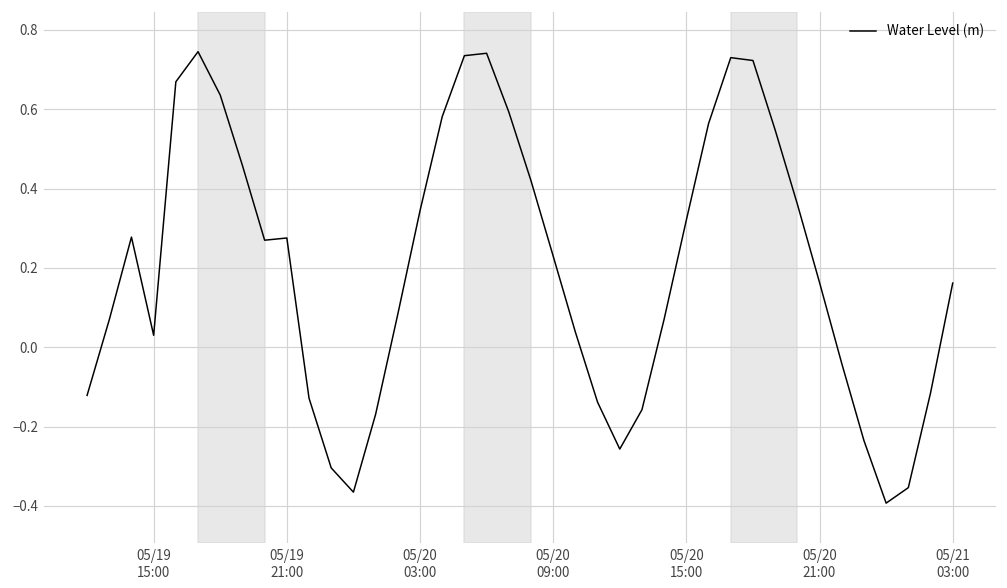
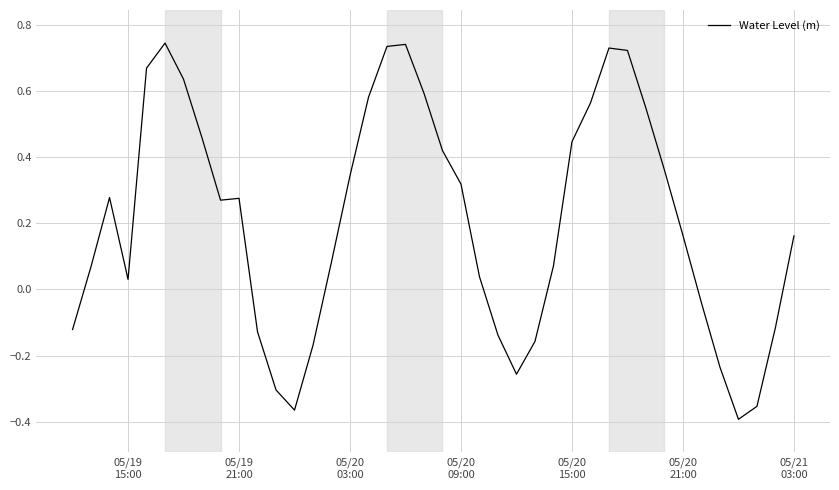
  {
    "05/19 15:00": 0.03,
    "05/19 21:00": 0.28,
    "05/20 03:00": 0.34,
-   "05/20 09:00": 0.23,
-   "05/20 15:00": 0.32,
+   "05/20 09:00": 0.32,
+   "05/20 15:00": 0.45,
    "05/20 21:00": 0.16,
    "05/21 03:00": 0.16
  }
